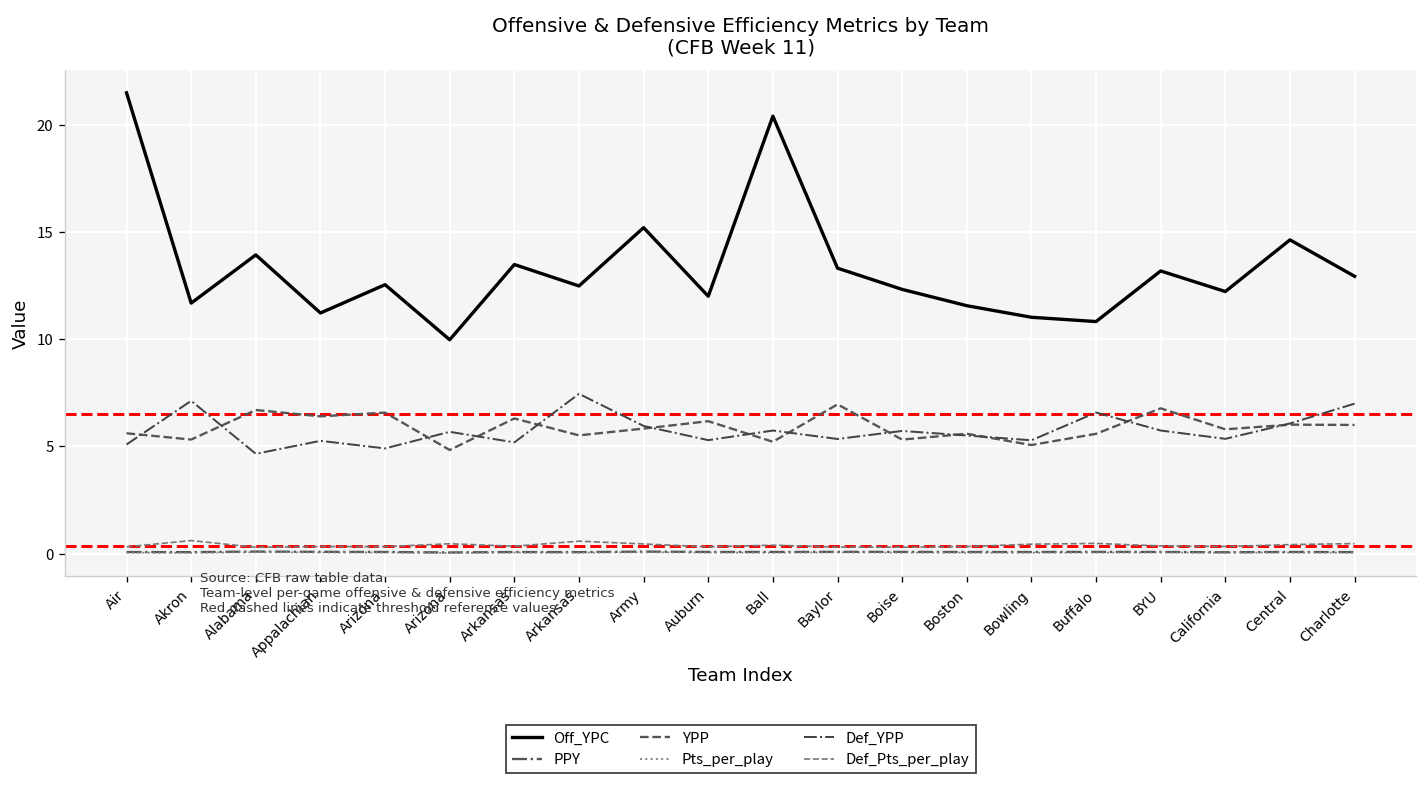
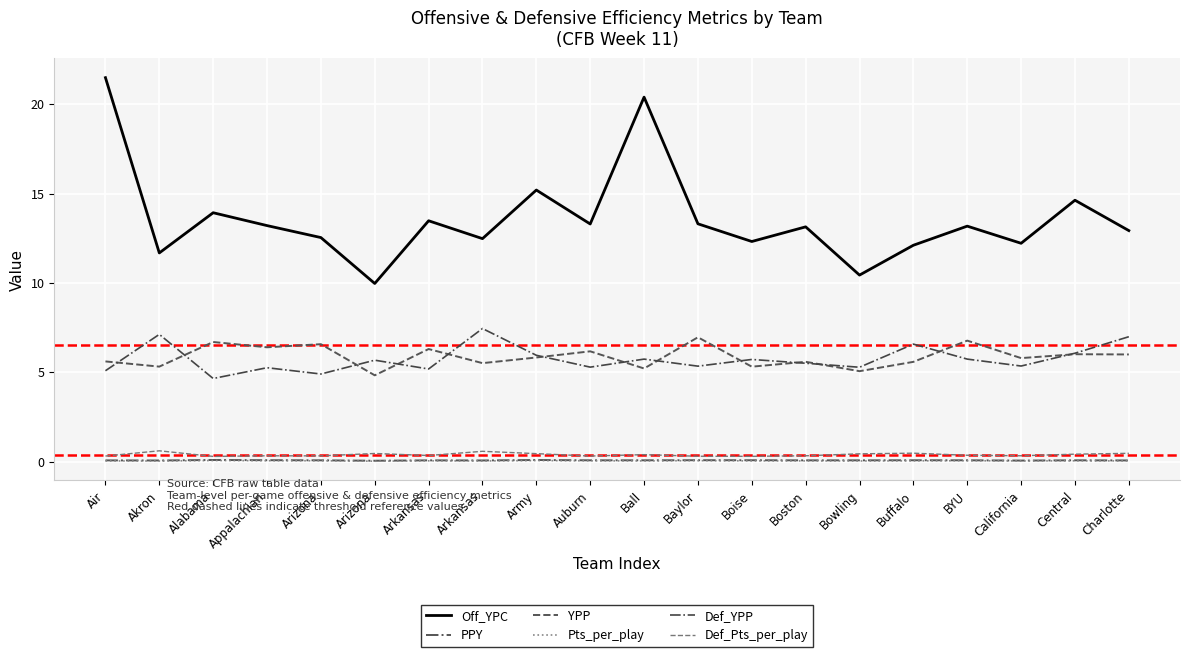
  {
    "Off_YPC": {
      "Air": 21.5,
      "Akron": 11.7,
      "Alabama": 13.9,
-     "Appalachian": 11.2,
+     "Appalachian": 13.2,
      "Army": 15.2,
-     "Auburn": 12.0,
+     "Auburn": 13.3,
      "Ball": 20.4,
      "Baylor": 13.3,
      "Boise": 12.3,
-     "Boston": 11.6,
-     "Bowling": 11.0,
-     "Buffalo": 10.8,
+     "Boston": 13.1,
+     "Bowling": 10.4,
+     "Buffalo": 12.1,
      "BYU": 13.2,
      "California": 12.2,
      "Central": 14.6,
      "Charlotte": 12.9
    }
  }
